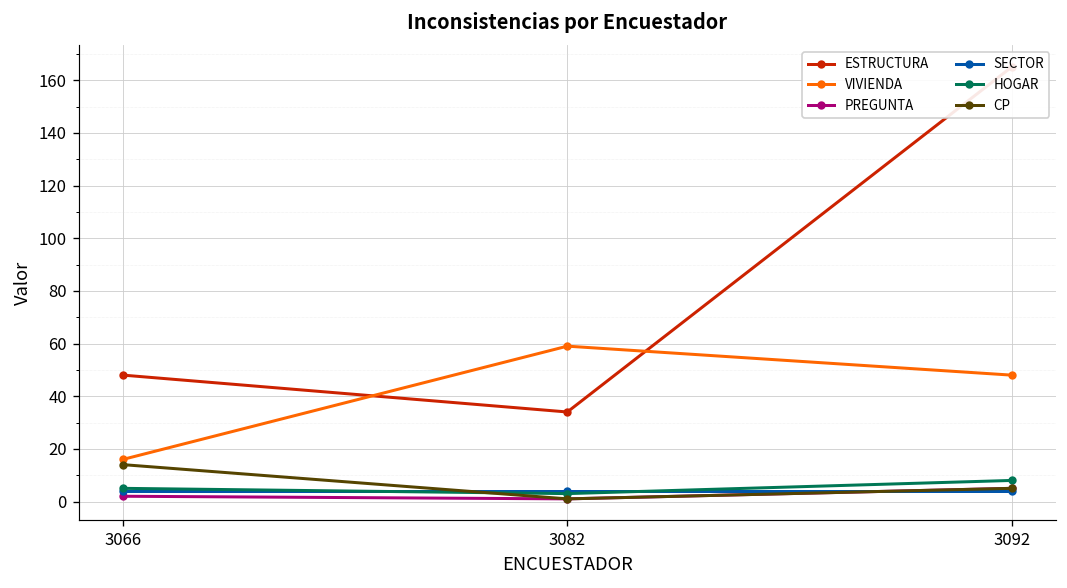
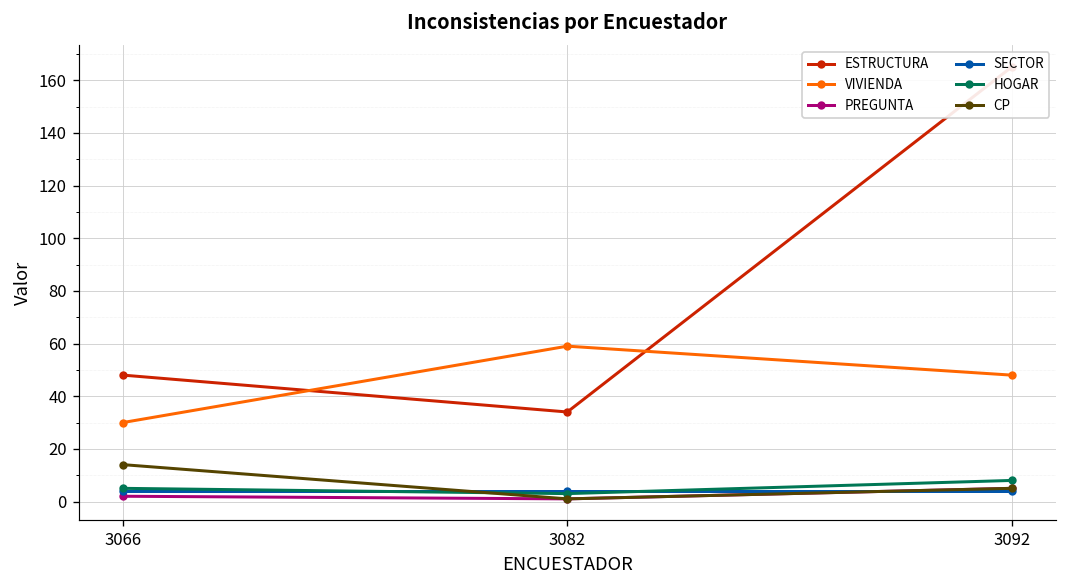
  {
    "ESTRUCTURA": {
      "3066": 48,
      "3082": 34
    },
    "VIVIENDA": {
-     "3066": 16,
+     "3066": 30,
      "3082": 59,
      "3092": 48
    },
    "PREGUNTA": {
      "3066": 2
    },
    "HOGAR": {
      "3092": 8
    },
    "CP": {
      "3066": 14
    }
  }
